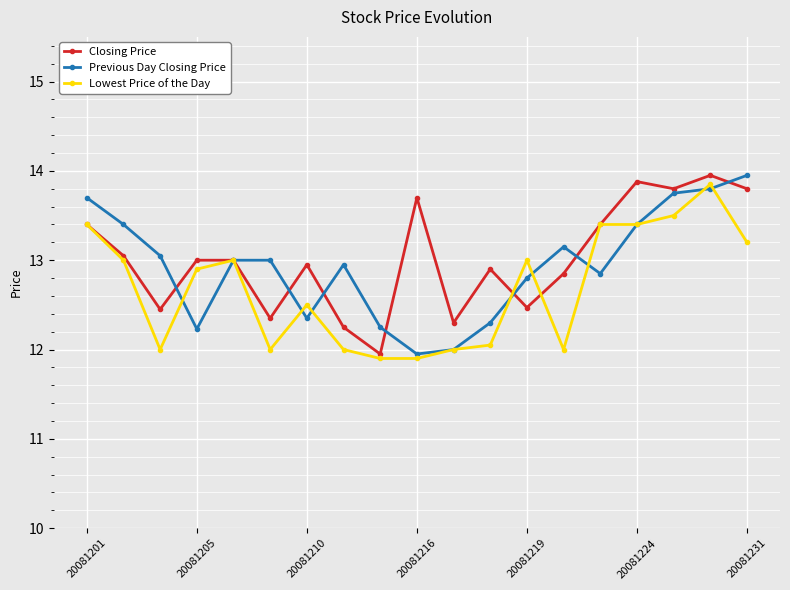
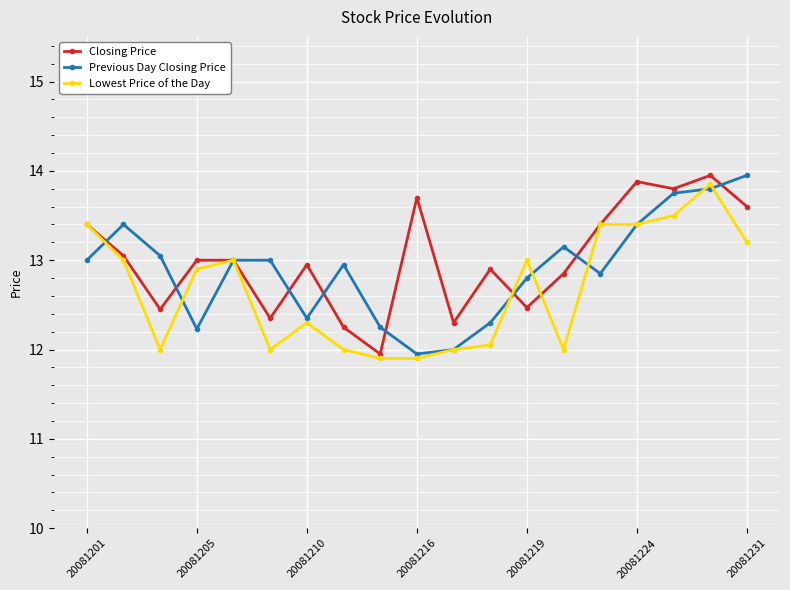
  {
    "Closing Price": {
      "20081205": 13.0,
      "20081210": 13.0,
      "20081216": 13.7,
      "20081219": 12.5,
      "20081224": 13.9,
-     "20081231": 13.8
+     "20081231": 13.6
    },
    "Previous Day Closing Price": {
-     "20081201": 13.7,
+     "20081201": 13.0,
      "20081205": 12.2,
      "20081210": 12.4,
      "20081216": 12.0,
      "20081219": 12.8,
      "20081231": 14.0
    },
    "Lowest Price of the Day": {
      "20081205": 12.9,
-     "20081210": 12.5,
+     "20081210": 12.3,
      "20081216": 11.9,
      "20081219": 13.0,
      "20081231": 13.2
    }
  }
